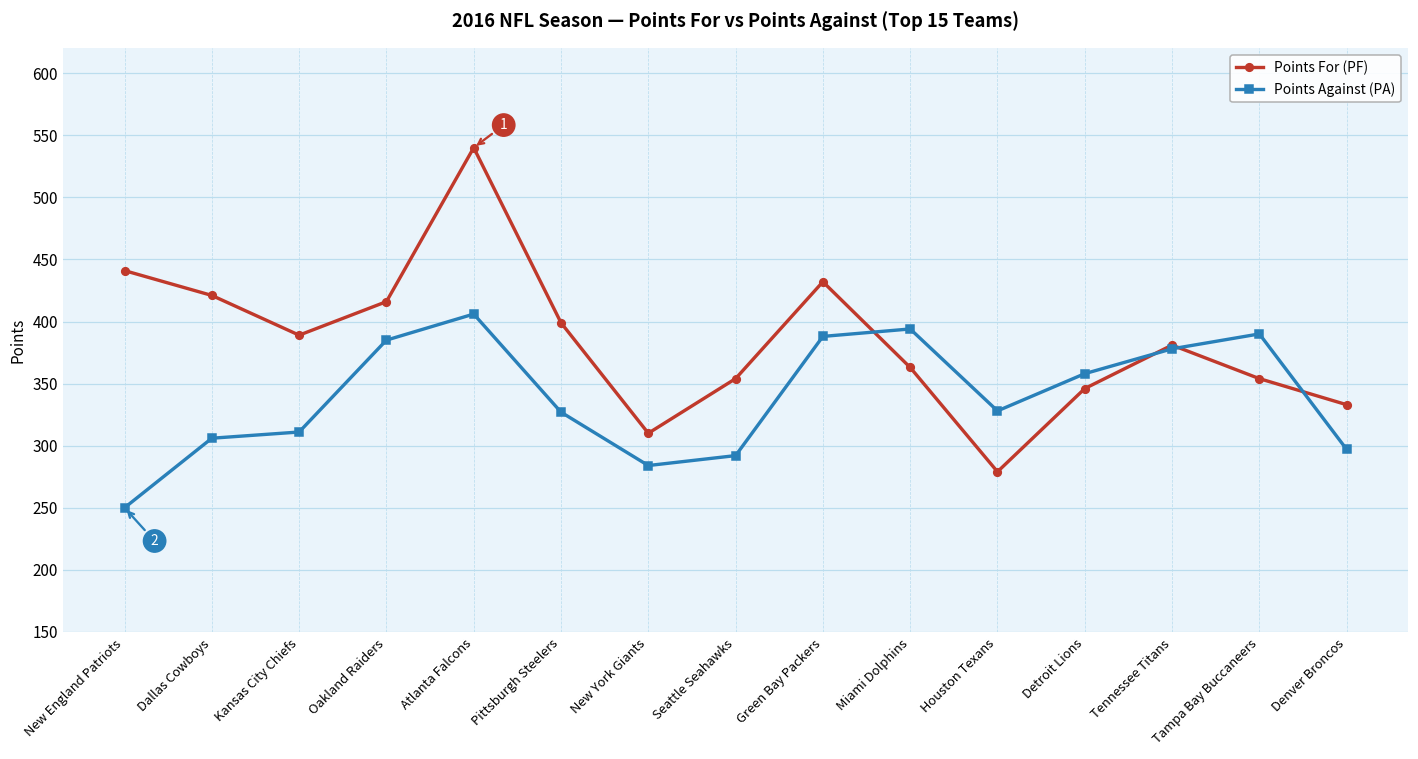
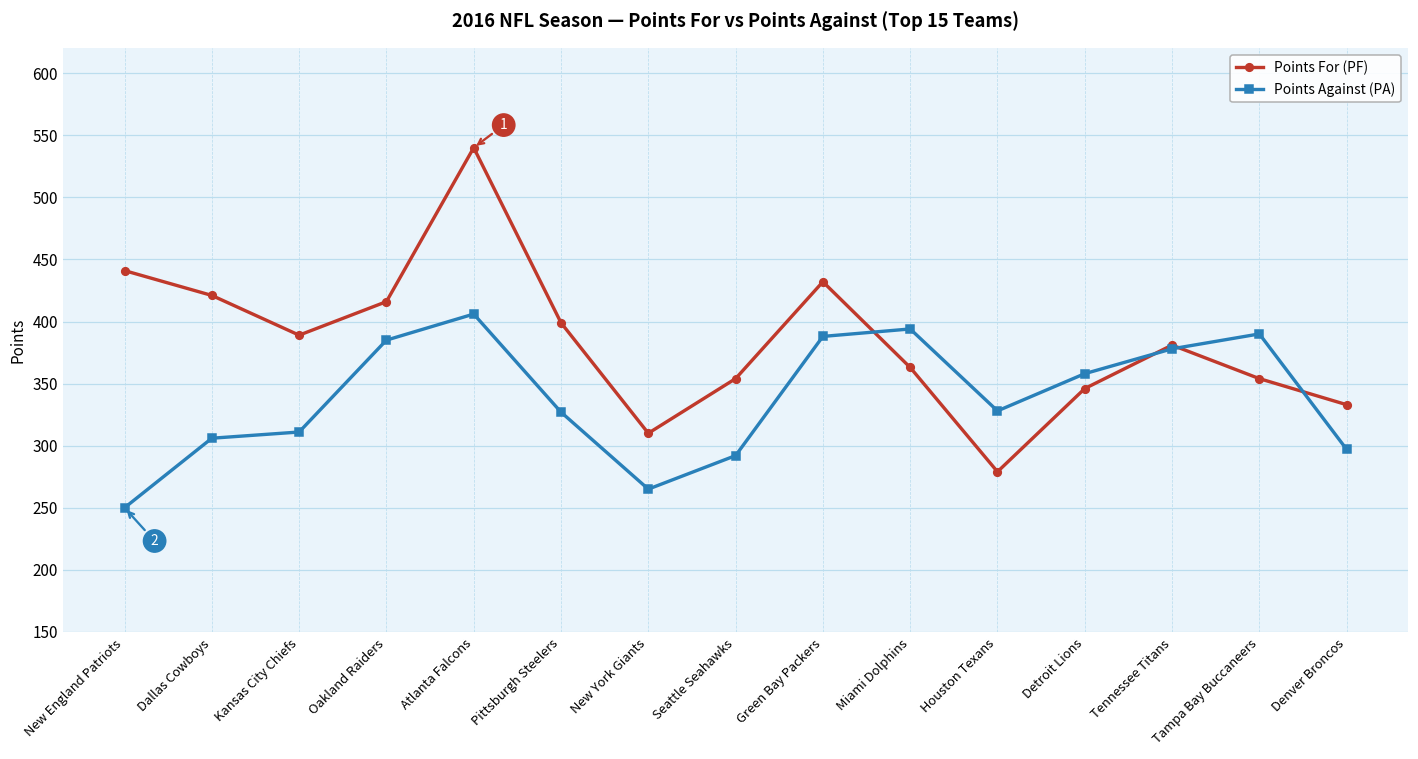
  {
    "Points For (PF)": {
      "New England Patriots": 441,
      "Dallas Cowboys": 421,
      "Kansas City Chiefs": 389,
      "Oakland Raiders": 416,
      "Atlanta Falcons": 540,
      "Pittsburgh Steelers": 399,
      "New York Giants": 310,
      "Seattle Seahawks": 354,
      "Green Bay Packers": 432,
      "Miami Dolphins": 363,
      "Houston Texans": 279,
      "Detroit Lions": 346,
      "Tennessee Titans": 381,
      "Tampa Bay Buccaneers": 354,
      "Denver Broncos": 333
    },
    "Points Against (PA)": {
      "New England Patriots": 250,
      "Dallas Cowboys": 306,
      "Kansas City Chiefs": 311,
      "Oakland Raiders": 385,
      "Atlanta Falcons": 406,
      "Pittsburgh Steelers": 327,
-     "New York Giants": 284,
+     "New York Giants": 265,
      "Seattle Seahawks": 292,
      "Green Bay Packers": 388,
      "Miami Dolphins": 394,
      "Houston Texans": 328,
      "Detroit Lions": 358,
      "Tennessee Titans": 378,
      "Tampa Bay Buccaneers": 390,
      "Denver Broncos": 297
    }
  }
